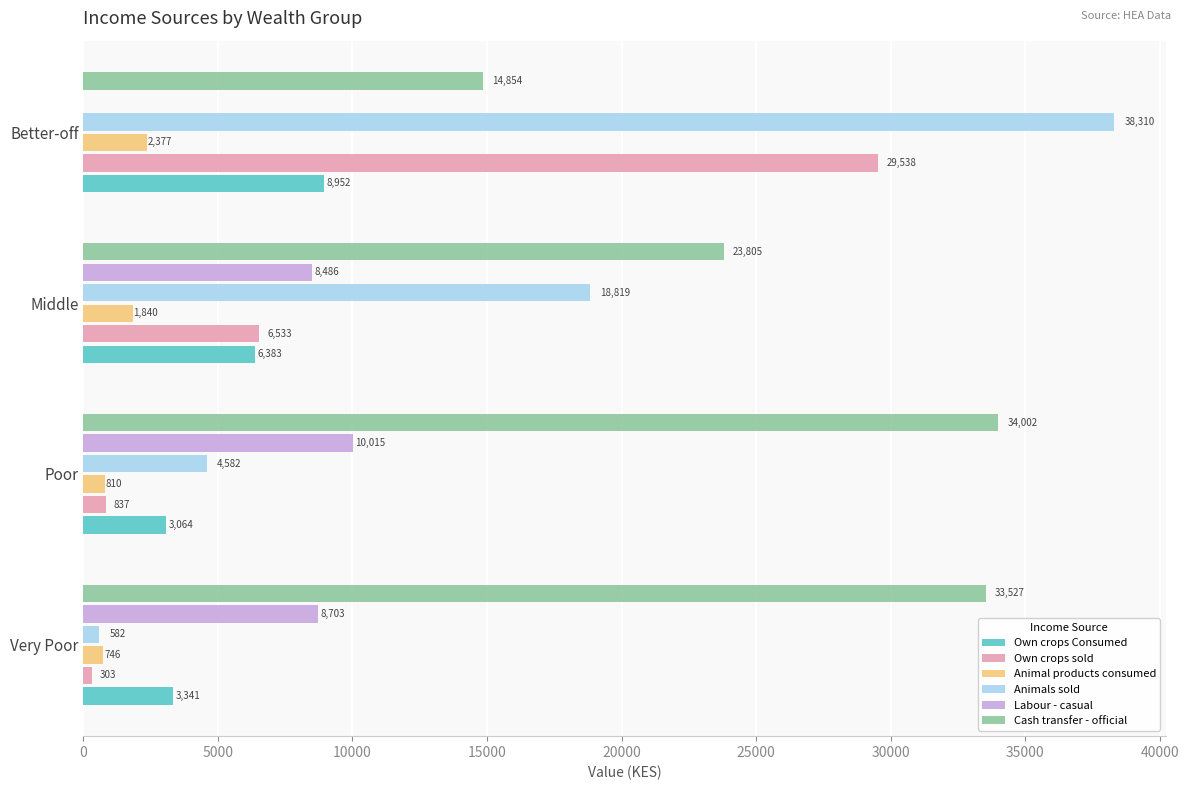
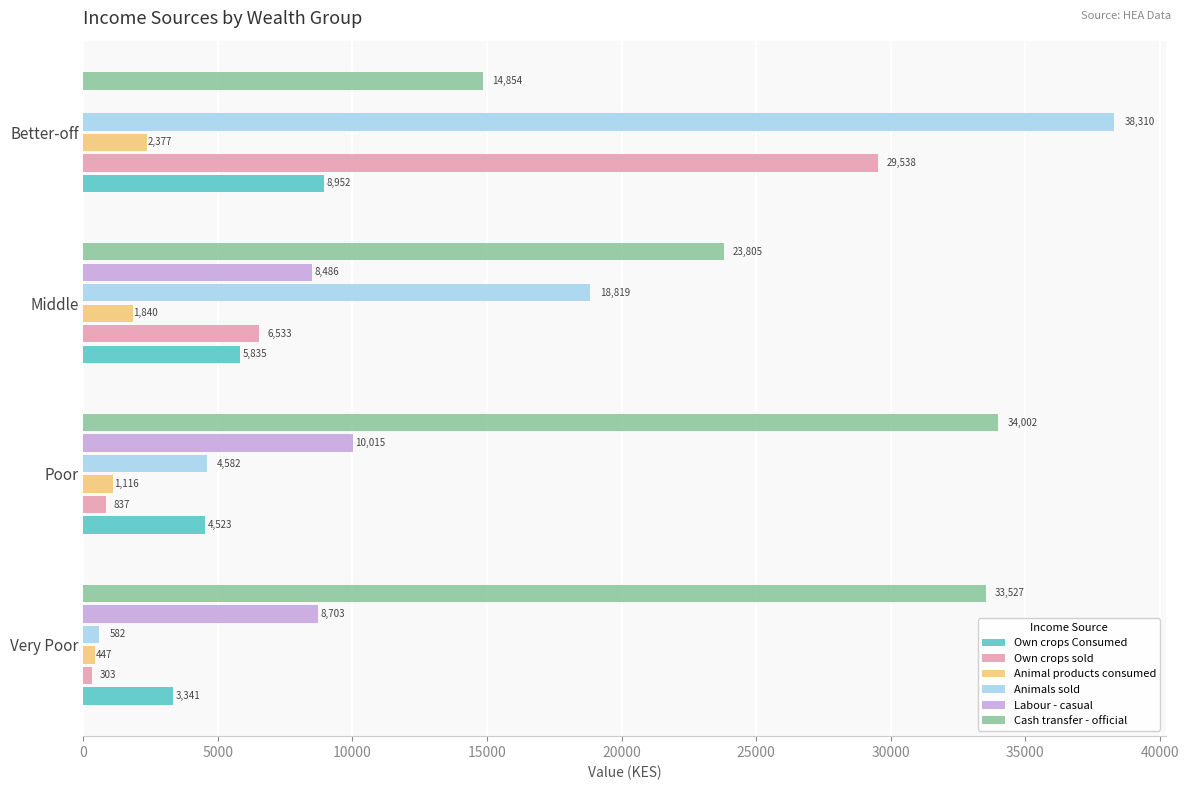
  {
    "Own crops Consumed": {
      "Better-off": "8,952",
-     "Middle": "6,383",
-     "Poor": "3,064",
+     "Middle": "5,835",
+     "Poor": "4,523",
      "Very Poor": "3,341"
    },
    "Animal products consumed": {
      "Better-off": "2,377",
      "Middle": "1,840",
-     "Poor": "810",
-     "Very Poor": "746"
+     "Poor": "1,116",
+     "Very Poor": "447"
    },
    "Cash transfer - official": {
      "Better-off": "14,854",
      "Middle": "23,805",
      "Poor": "34,002",
      "Very Poor": "33,527"
    }
  }
